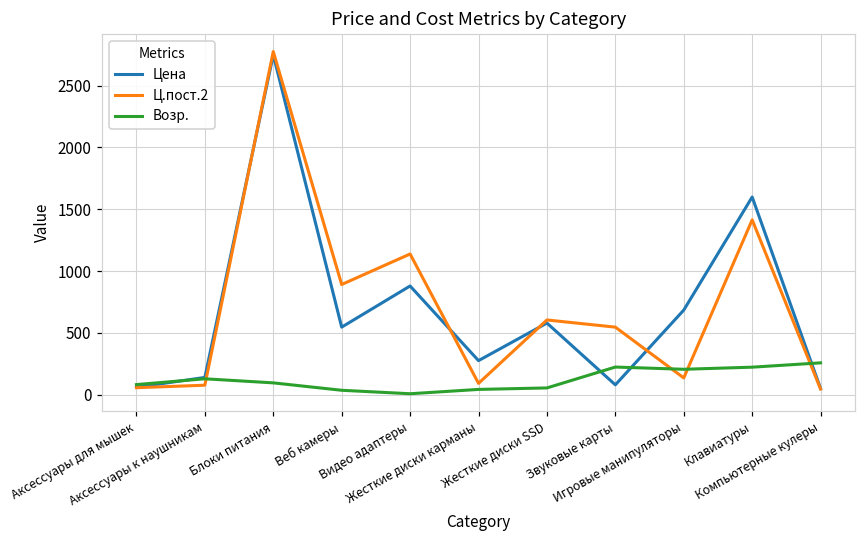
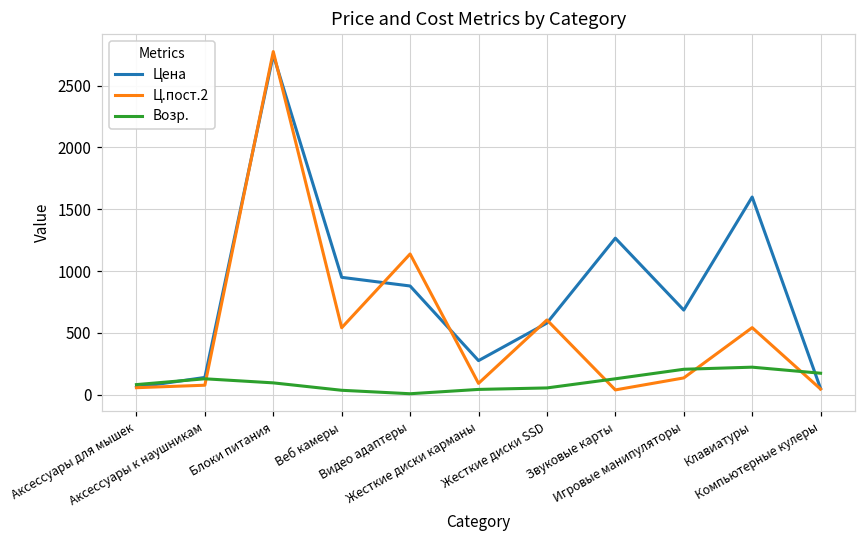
  {
    "Цена": {
      "Блоки питания": 2750,
-     "Веб камеры": 550,
+     "Веб камеры": 950,
      "Видео адаптеры": 880,
      "Жесткие диски карманы": 280,
      "Жесткие диски SSD": 580,
-     "Звуковые карты": 80,
+     "Звуковые карты": 1270,
      "Игровые манипуляторы": 680,
      "Клавиатуры": 1600
    },
    "Ц.пост.2": {
      "Аксессуары к наушникам": 80,
      "Блоки питания": 2780,
-     "Веб камеры": 890,
+     "Веб камеры": 540,
      "Видео адаптеры": 1140,
      "Жесткие диски карманы": 90,
      "Жесткие диски SSD": 600,
-     "Звуковые карты": 550,
+     "Звуковые карты": 40,
      "Игровые манипуляторы": 140,
-     "Клавиатуры": 1410
+     "Клавиатуры": 540
    },
    "Возр.": {
      "Блоки питания": 100,
      "Веб камеры": 40,
      "Видео адаптеры": 10,
      "Жесткие диски карманы": 40,
      "Жесткие диски SSD": 50,
-     "Звуковые карты": 220,
+     "Звуковые карты": 130,
      "Игровые манипуляторы": 210,
      "Клавиатуры": 220,
-     "Компьютерные кулеры": 260
+     "Компьютерные кулеры": 170
    }
  }
